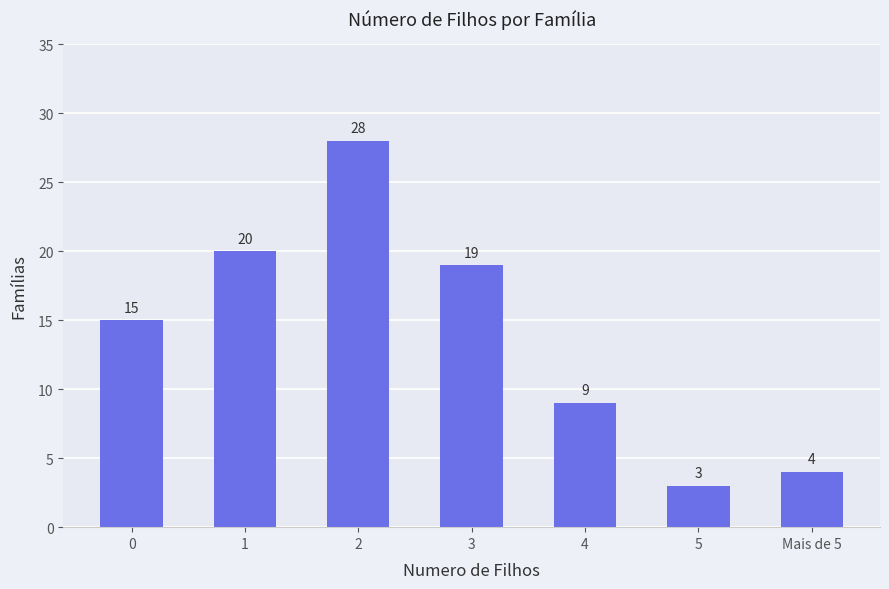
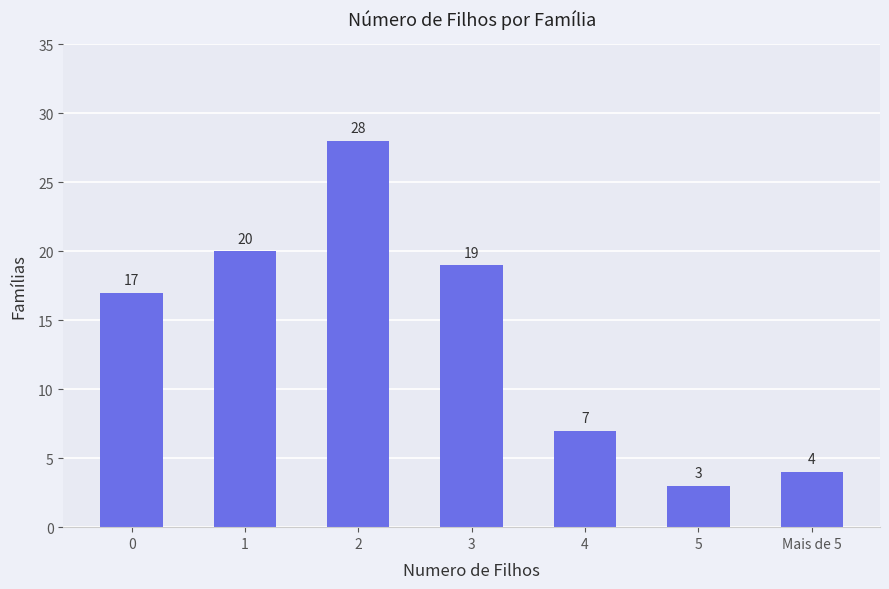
  {
-   "0": 15,
+   "0": 17,
    "1": 20,
    "2": 28,
    "3": 19,
-   "4": 9,
+   "4": 7,
    "5": 3,
    "Mais de 5": 4
  }
